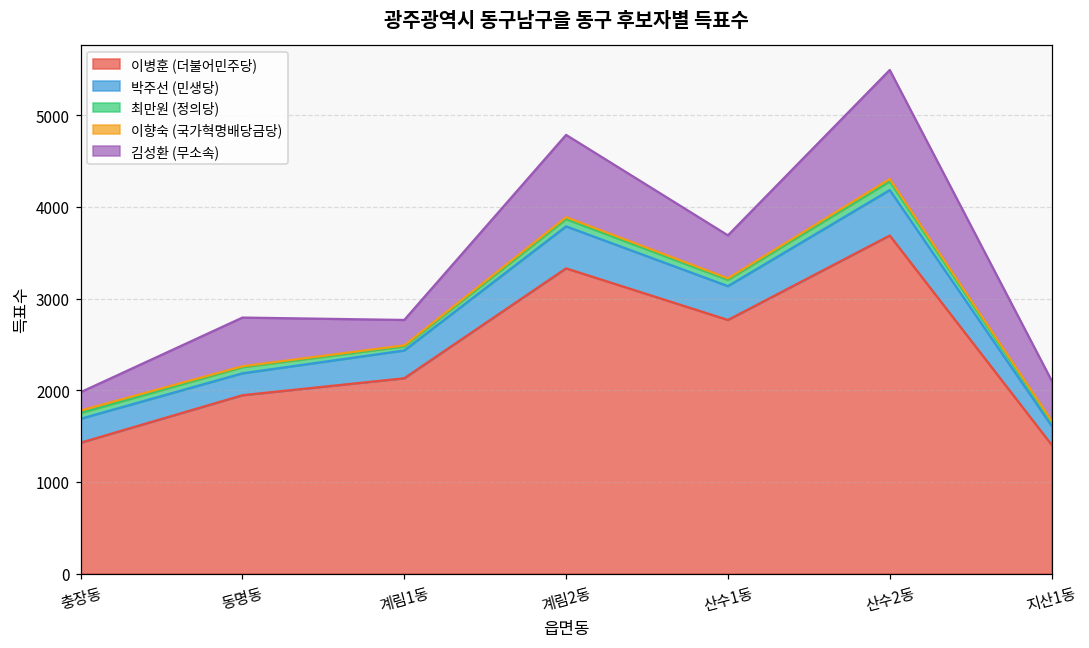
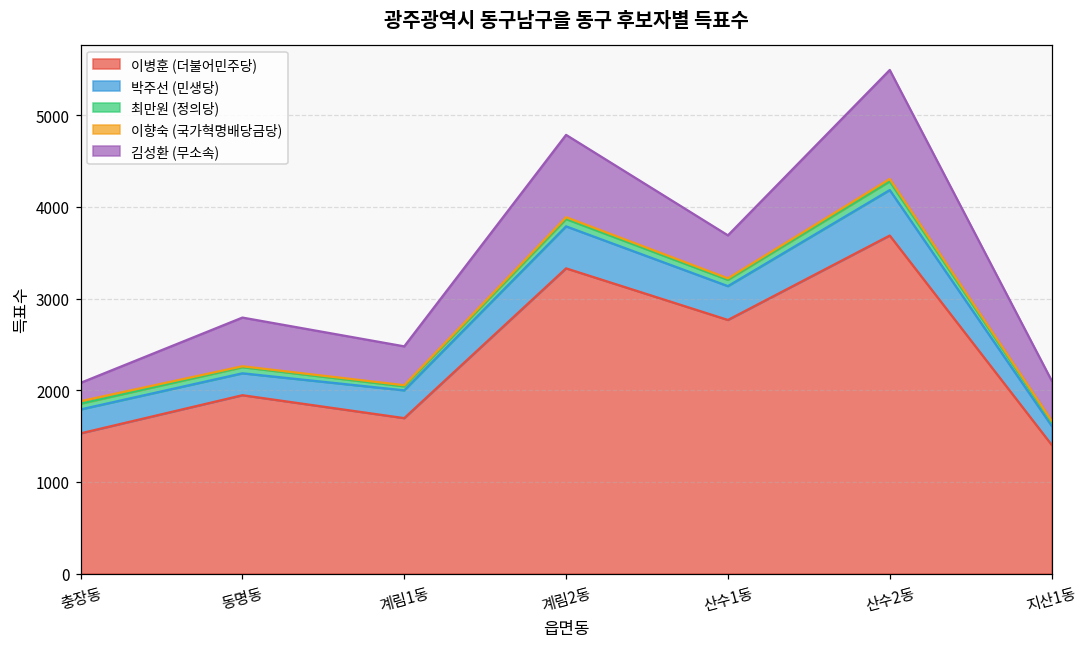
  {
    "이병훈 (더불어민주당)": {
-     "충장동": 1400,
+     "충장동": 1500,
      "동명동": 1900,
-     "계림1동": 2100,
+     "계림1동": 1700,
      "계림2동": 3300,
      "산수1동": 2800,
      "산수2동": 3700,
      "지산1동": 1400
    },
    "박주선 (민생당)": {
      "충장동": 300,
      "동명동": 200,
      "계림1동": 300,
      "계림2동": 500,
      "산수1동": 400,
      "산수2동": 500,
      "지산1동": 200
    },
    "김성환 (무소속)": {
      "충장동": 200,
      "동명동": 500,
-     "계림1동": 300,
+     "계림1동": 400,
      "계림2동": 900,
      "산수1동": 500,
      "산수2동": 1200,
      "지산1동": 400
    }
  }
